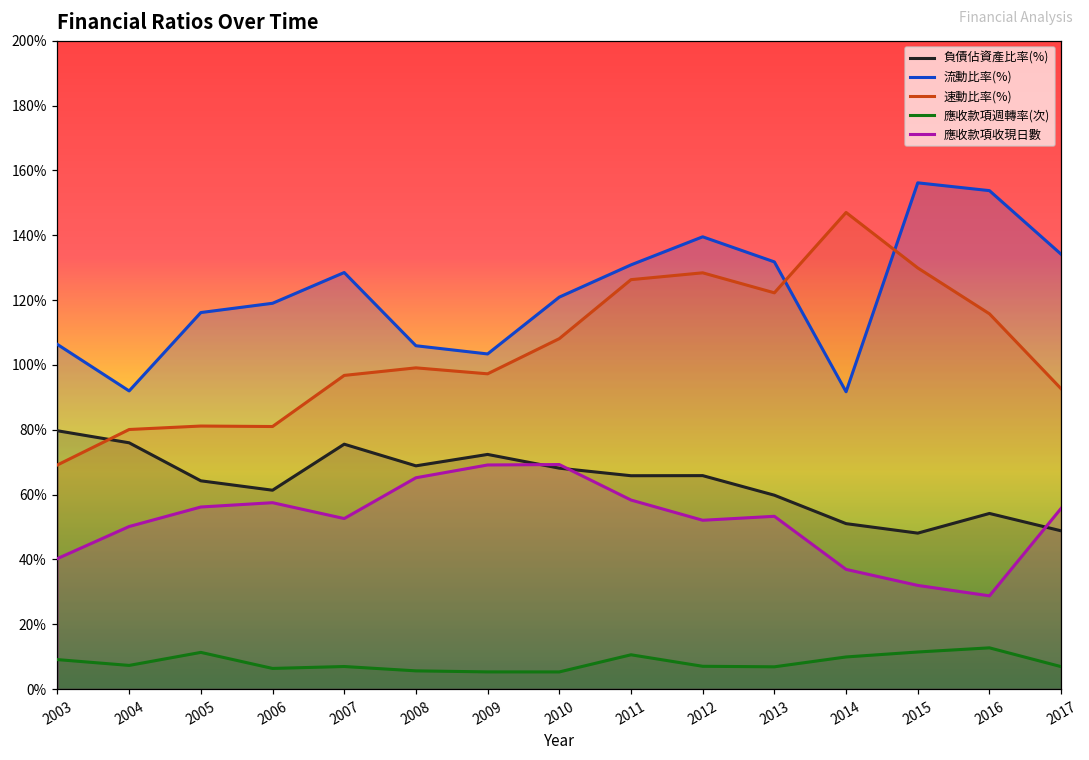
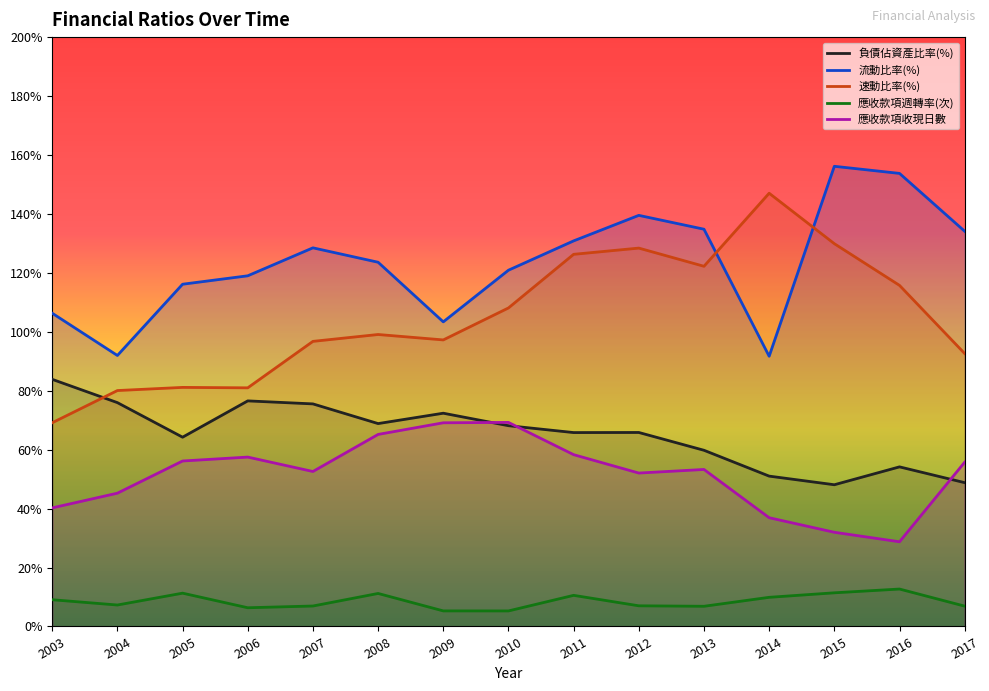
  {
    "負債佔資產比率(%)": {
-     "2003": "80%",
+     "2003": "84%",
      "2004": "76%",
      "2005": "64%",
-     "2006": "61%",
+     "2006": "77%",
      "2007": "76%",
      "2008": "69%",
      "2009": "72%",
      "2010": "68%",
      "2011": "66%",
      "2012": "66%",
      "2013": "60%",
      "2014": "51%",
      "2015": "48%",
      "2016": "54%",
      "2017": "49%"
    },
    "流動比率(%)": {
      "2003": "106%",
      "2004": "92%",
      "2005": "116%",
      "2006": "119%",
      "2007": "128%",
-     "2008": "106%",
+     "2008": "124%",
      "2009": "103%",
      "2010": "121%",
      "2011": "131%",
      "2012": "140%",
-     "2013": "132%",
+     "2013": "135%",
      "2014": "92%",
      "2015": "156%",
      "2016": "154%",
      "2017": "134%"
    },
    "速動比率(%)": {
      "2003": "69%",
      "2004": "80%",
      "2005": "81%",
      "2006": "81%",
      "2007": "97%",
      "2008": "99%",
      "2009": "97%",
      "2010": "108%",
      "2011": "126%",
      "2012": "128%",
      "2013": "122%",
      "2014": "147%",
      "2015": "130%",
      "2016": "116%",
      "2017": "93%"
    },
    "應收款項週轉率(次)": {
      "2003": "9%",
      "2004": "7%",
      "2005": "11%",
      "2006": "6%",
      "2007": "7%",
-     "2008": "6%",
+     "2008": "11%",
      "2009": "5%",
      "2010": "5%",
      "2011": "11%",
      "2012": "7%",
      "2013": "7%",
      "2014": "10%",
      "2015": "11%",
      "2016": "13%",
      "2017": "7%"
    },
    "應收款項收現日數": {
      "2003": "40%",
-     "2004": "50%",
+     "2004": "45%",
      "2005": "56%",
      "2006": "57%",
      "2007": "53%",
      "2008": "65%",
      "2009": "69%",
      "2010": "69%",
      "2011": "58%",
      "2012": "52%",
      "2013": "53%",
      "2014": "37%",
      "2015": "32%",
      "2016": "29%",
      "2017": "56%"
    }
  }
